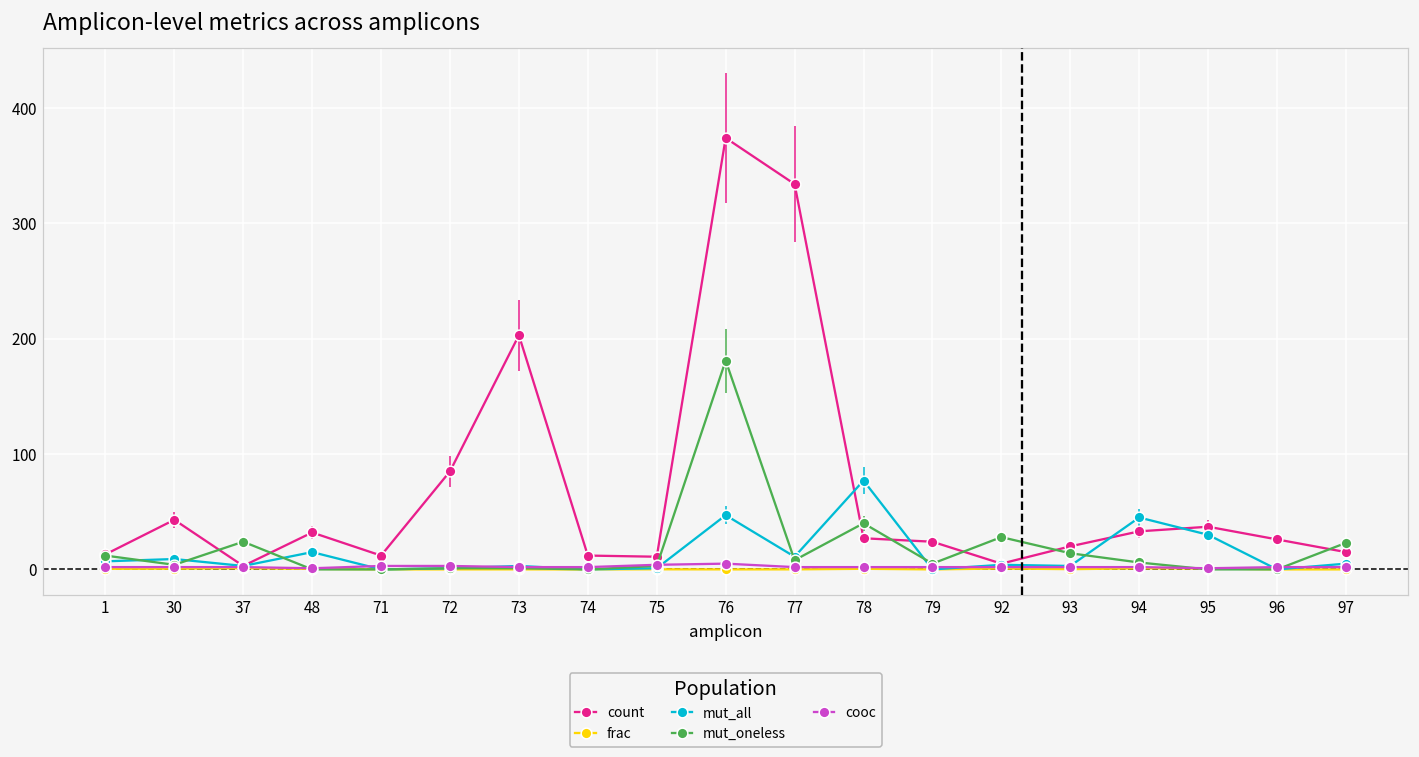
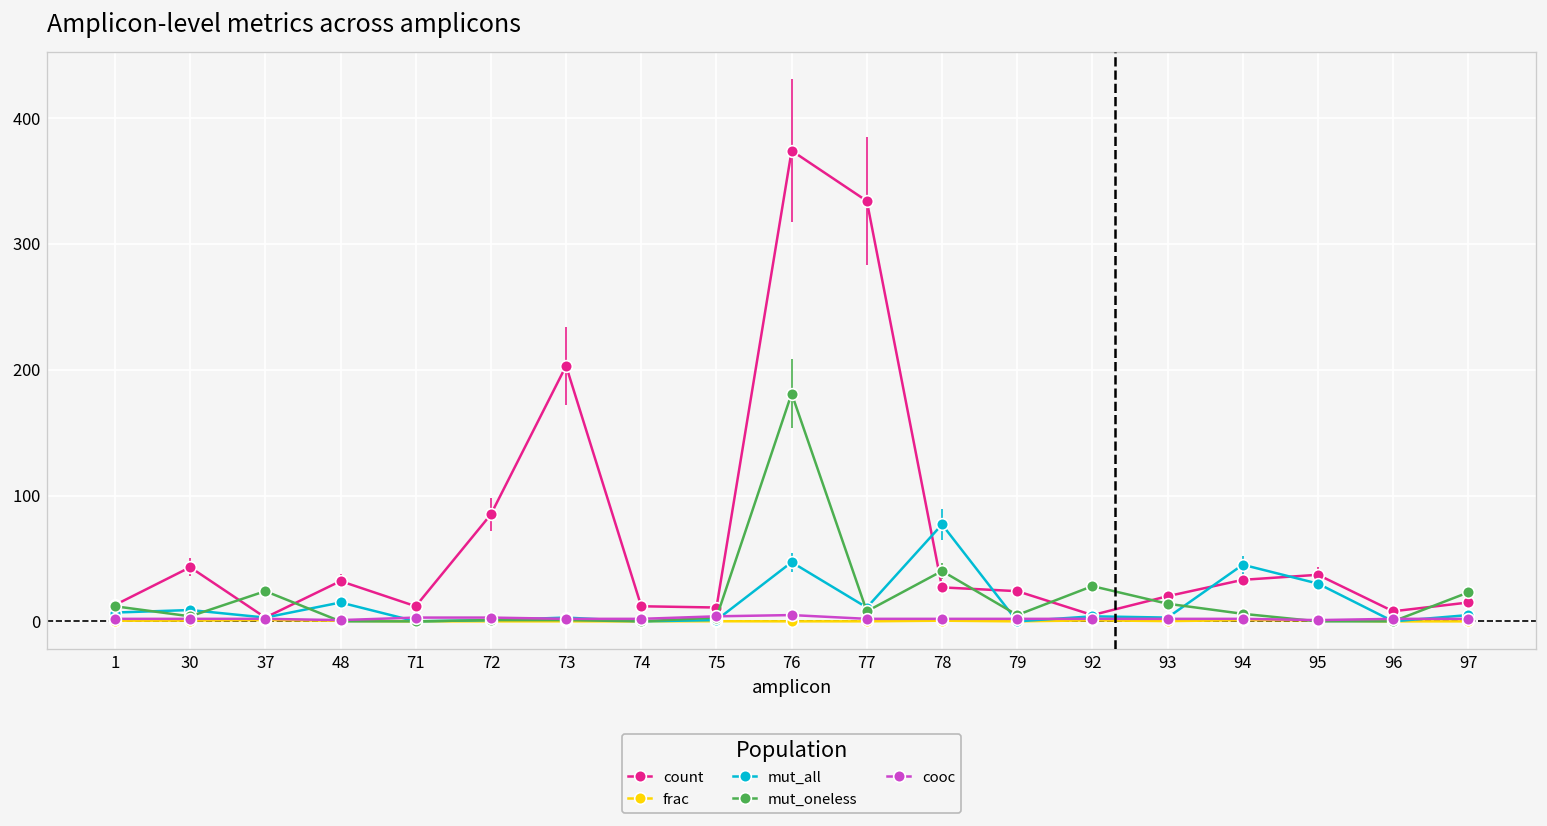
  {
    "count": {
      "30": 43,
      "48": 32,
      "71": 12,
      "72": 85,
      "73": 203,
      "74": 12,
      "75": 11,
      "76": 374,
      "77": 334,
      "78": 27,
      "79": 24,
      "93": 20,
      "94": 33,
      "95": 37,
-     "96": 26,
+     "96": 8,
      "97": 15
    },
    "frac": {
      "76": 0
    },
    "mut_all": {
      "1": 7,
      "30": 9,
      "48": 15,
      "76": 47,
      "77": 11,
      "78": 77,
      "94": 45,
      "95": 30,
      "97": 5
    },
    "mut_oneless": {
      "37": 24,
      "76": 181,
      "77": 8,
      "78": 40,
      "79": 5,
      "92": 28,
      "93": 14,
      "94": 6,
      "97": 23
    },
    "cooc": {
      "71": 3,
      "76": 5
    }
  }
